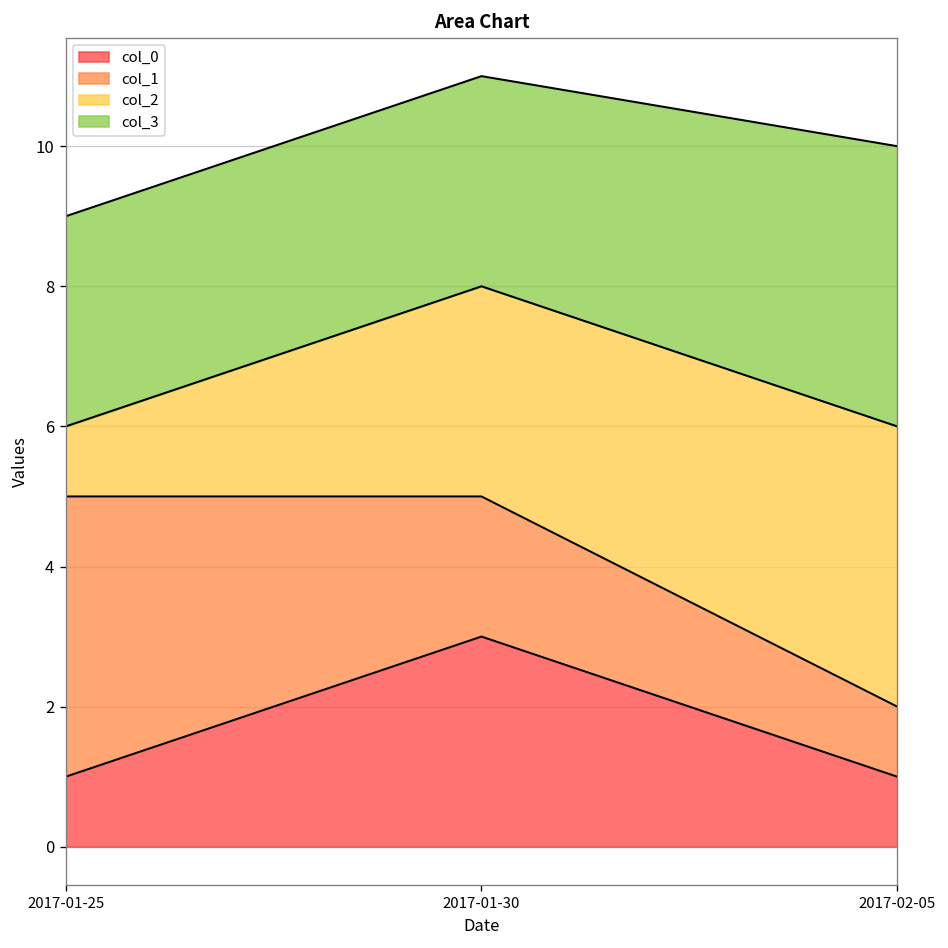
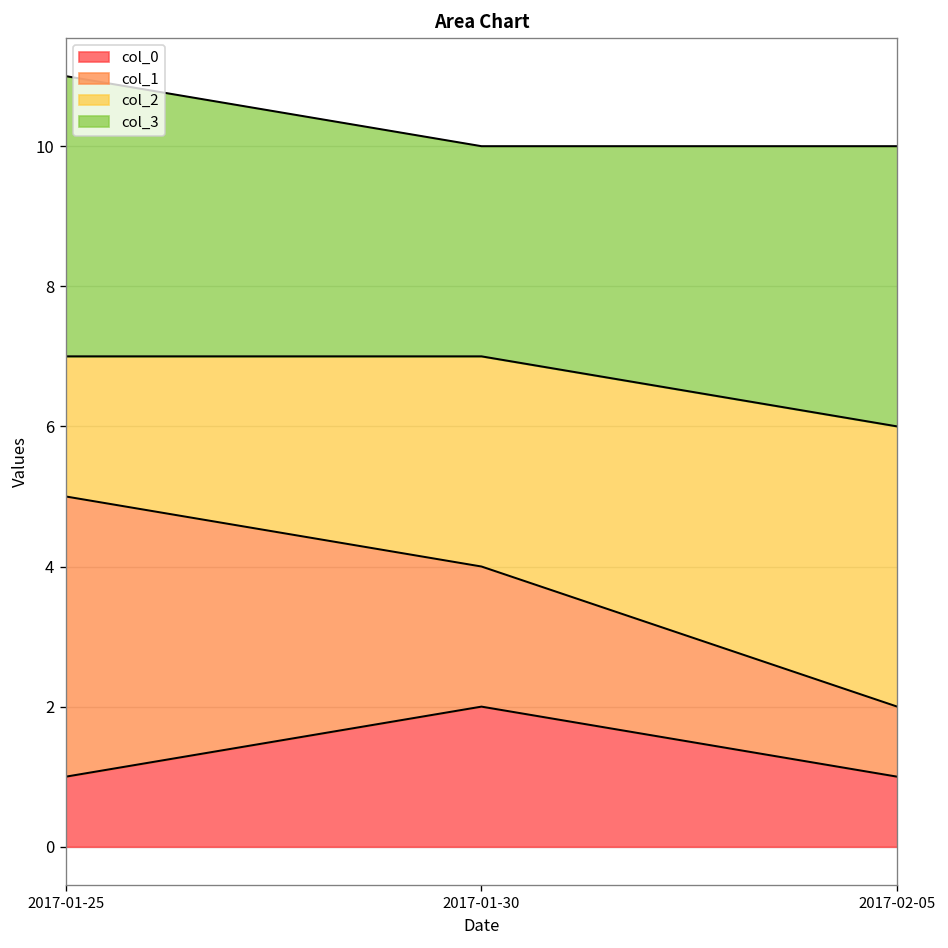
  {
    "col_0": {
      "2017-01-25": 1,
-     "2017-01-30": 3,
+     "2017-01-30": 2,
      "2017-02-05": 1
    },
    "col_1": {
      "2017-01-25": 4,
      "2017-01-30": 2,
      "2017-02-05": 1
    },
    "col_2": {
-     "2017-01-25": 1,
+     "2017-01-25": 2,
      "2017-01-30": 3,
      "2017-02-05": 4
    },
    "col_3": {
-     "2017-01-25": 3,
+     "2017-01-25": 4,
      "2017-01-30": 3,
      "2017-02-05": 4
    }
  }
